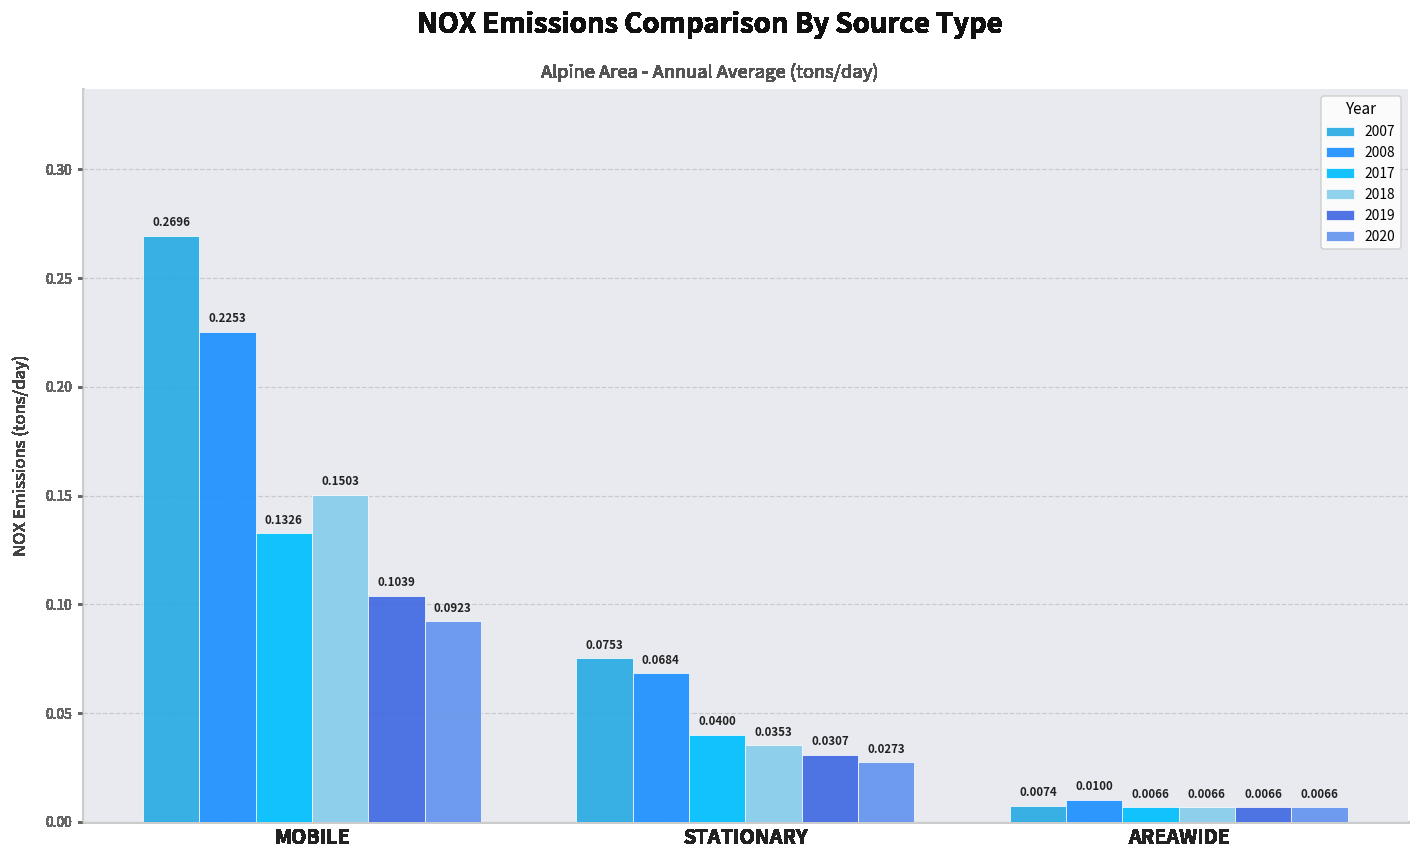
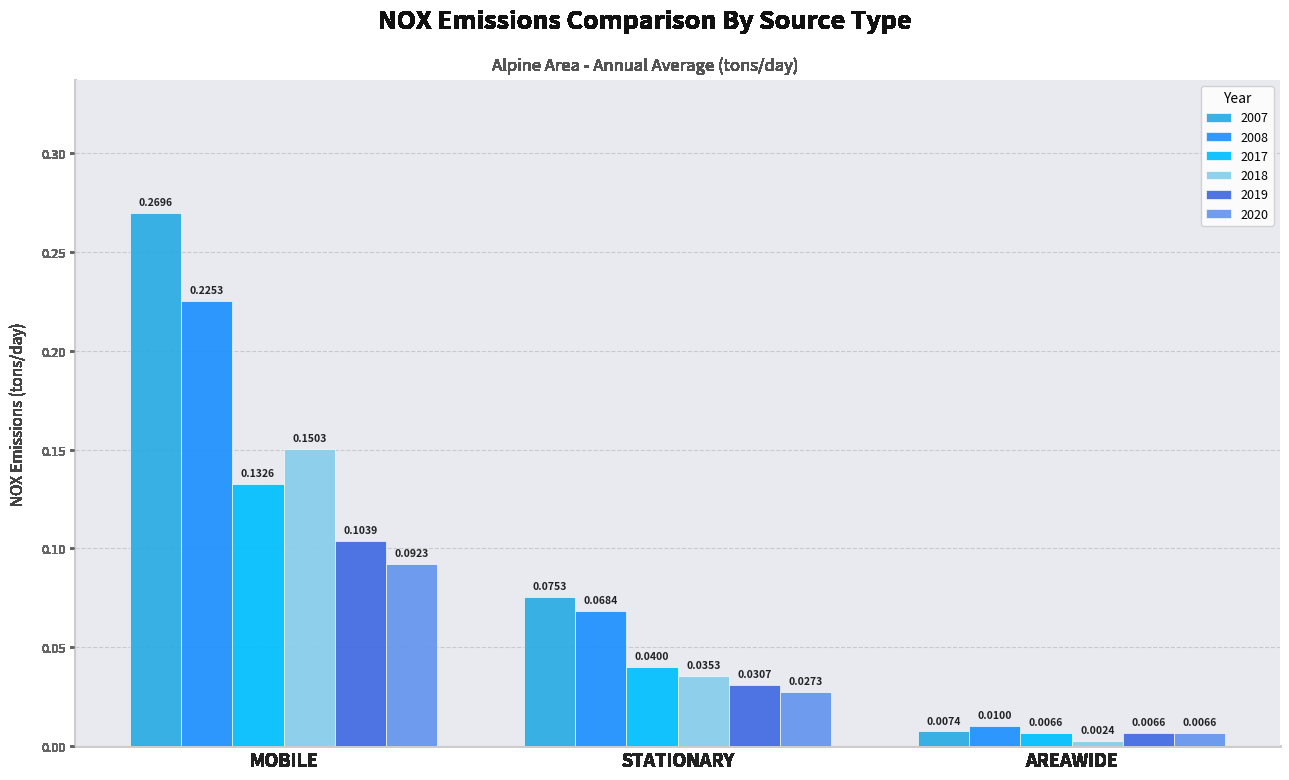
  {
    "2018": {
      "MOBILE": 0.1503,
      "STATIONARY": 0.0353,
-     "AREAWIDE": 0.0066
+     "AREAWIDE": 0.0024
    }
  }
